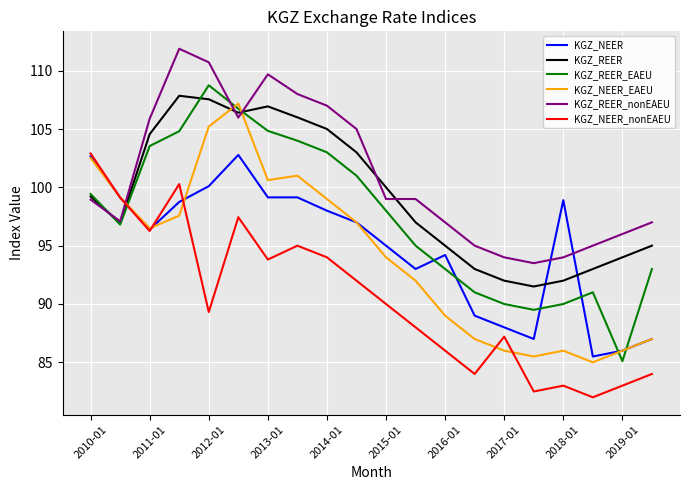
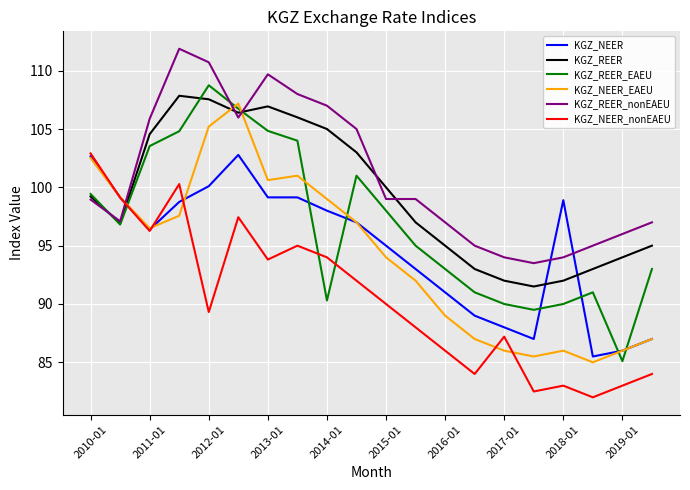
  {
    "KGZ_NEER": {
      "2012-01": 100.1,
      "2013-01": 99.1,
      "2014-01": 98.0,
      "2015-01": 95.0,
-     "2016-01": 94.2,
+     "2016-01": 91.0,
      "2017-01": 88.0,
      "2018-01": 98.9
    },
    "KGZ_REER": {
      "2011-01": 104.6,
      "2012-01": 107.6,
      "2013-01": 106.9,
      "2014-01": 105.0,
      "2015-01": 100.0,
      "2016-01": 95.0,
      "2017-01": 92.0,
      "2018-01": 92.0,
      "2019-01": 94.0
    },
    "KGZ_REER_EAEU": {
      "2011-01": 103.5,
      "2012-01": 108.8,
      "2013-01": 104.8,
-     "2014-01": 103.0,
+     "2014-01": 90.3,
      "2015-01": 98.0,
      "2016-01": 93.0,
      "2017-01": 90.0,
      "2018-01": 90.0,
      "2019-01": 85.1
    },
    "KGZ_NEER_EAEU": {
      "2012-01": 105.2,
      "2013-01": 100.6,
      "2014-01": 99.0,
      "2015-01": 94.0,
      "2016-01": 89.0,
      "2017-01": 86.0,
      "2018-01": 86.0
    },
    "KGZ_REER_nonEAEU": {
      "2010-01": 99.0,
      "2011-01": 105.9,
      "2012-01": 110.7,
      "2013-01": 109.7,
      "2014-01": 107.0,
      "2015-01": 99.0,
      "2016-01": 97.0,
      "2017-01": 94.0,
      "2018-01": 94.0,
      "2019-01": 96.0
    },
    "KGZ_NEER_nonEAEU": {
      "2010-01": 102.9,
      "2012-01": 89.3,
      "2013-01": 93.8,
      "2014-01": 94.0,
      "2015-01": 90.0,
      "2016-01": 86.0,
      "2017-01": 87.2,
      "2018-01": 83.0,
      "2019-01": 83.0
    }
  }
